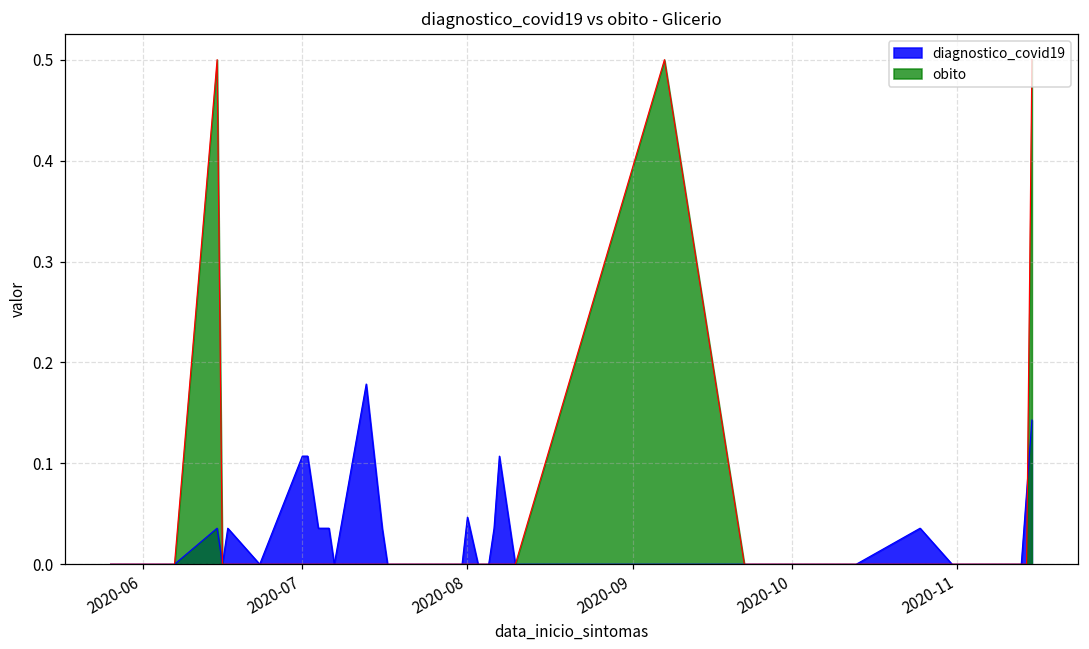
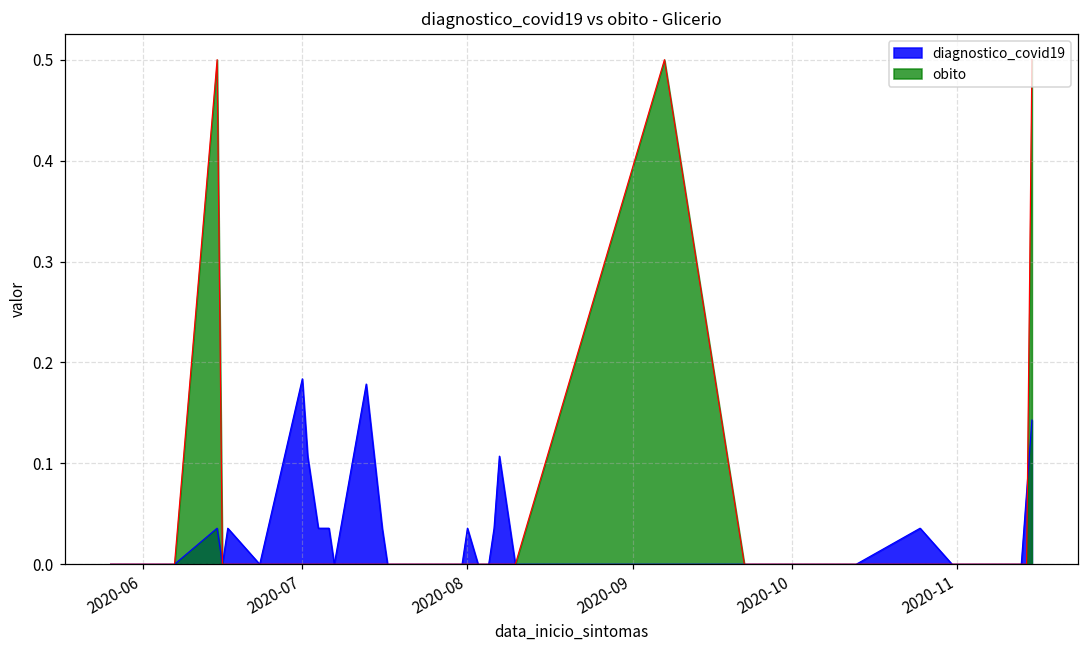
  {
    "diagnostico_covid19": {
-     "2020-07": 0.11,
-     "2020-08": 0.05
+     "2020-07": 0.18,
+     "2020-08": 0.04
    },
    "obito": {
      "2020-07": 0.00,
      "2020-08": 0.00
    }
  }
